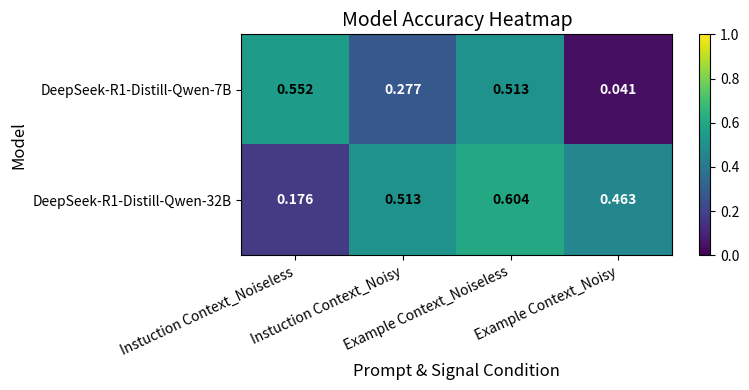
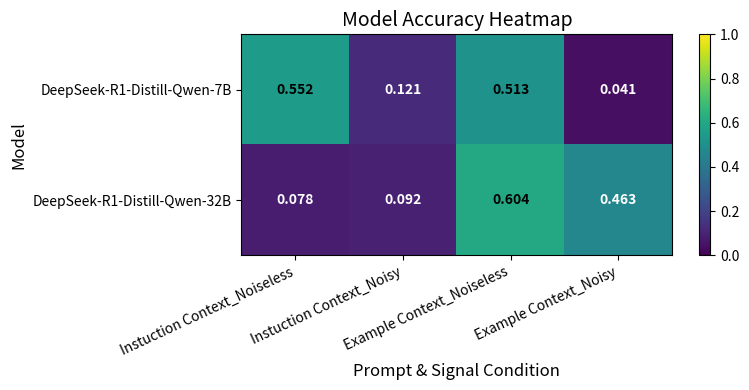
  {
    "DeepSeek-R1-Distill-Qwen-7B": {
      "Instuction Context_Noiseless": 0.552,
-     "Instuction Context_Noisy": 0.277,
+     "Instuction Context_Noisy": 0.121,
      "Example Context_Noiseless": 0.513,
      "Example Context_Noisy": 0.041
    },
    "DeepSeek-R1-Distill-Qwen-32B": {
-     "Instuction Context_Noiseless": 0.176,
-     "Instuction Context_Noisy": 0.513,
+     "Instuction Context_Noiseless": 0.078,
+     "Instuction Context_Noisy": 0.092,
      "Example Context_Noiseless": 0.604,
      "Example Context_Noisy": 0.463
    }
  }
